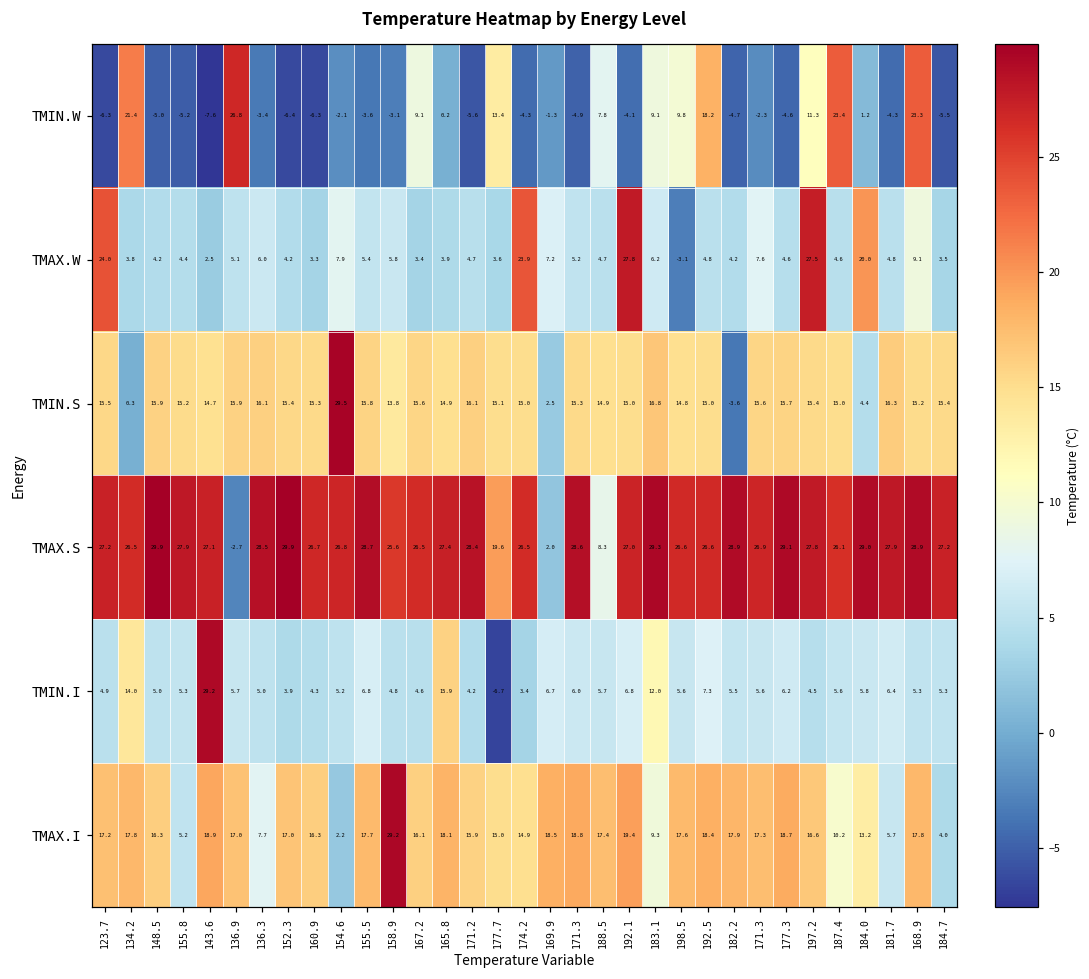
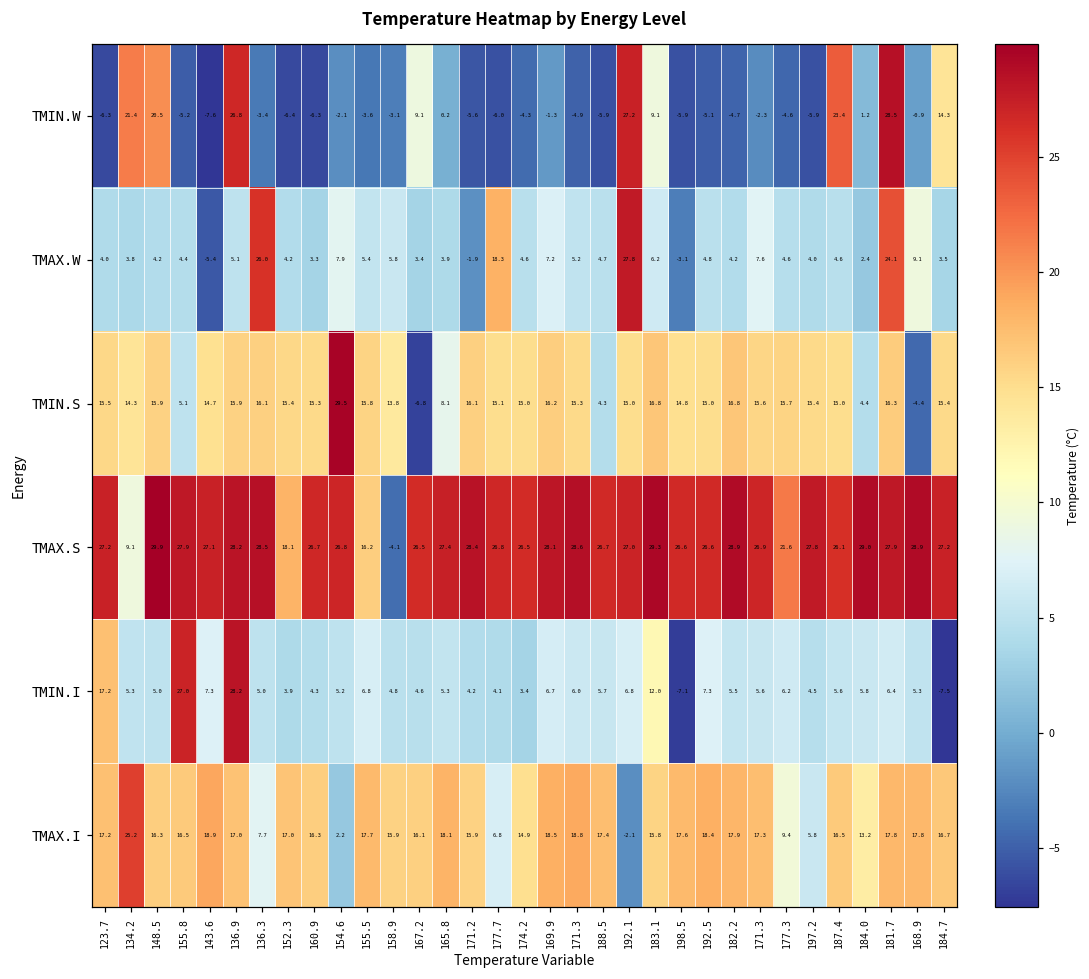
  {
    "TMIN.W": {
      "123.7": -6.3,
      "134.2": 21.4,
-     "148.5": -5.0,
+     "148.5": 20.5,
      "155.8": -5.2,
      "143.6": -7.6,
      "136.9": 26.8,
      "136.3": -3.4,
      "152.3": -6.4,
      "160.9": -6.3,
      "154.6": -2.1,
      "155.5": -3.6,
      "158.9": -3.1,
      "167.2": 9.1,
      "165.8": 0.2,
      "171.2": -5.6,
-     "177.7": 13.4,
+     "177.7": -6.0,
      "174.2": -4.3,
      "169.9": -1.3,
-     "188.5": 7.8,
-     "192.1": -4.1,
+     "188.5": -5.9,
+     "192.1": 27.2,
      "183.1": 9.1,
-     "198.5": 9.8,
-     "192.5": 18.2,
+     "198.5": -5.9,
+     "192.5": -5.1,
      "182.2": -4.7,
      "177.3": -4.6,
-     "197.2": 11.3,
+     "197.2": -5.9,
      "187.4": 23.4,
      "184.0": 1.2,
-     "181.7": -4.3,
-     "168.9": 23.3,
-     "184.7": -5.5
+     "181.7": 28.5,
+     "168.9": -0.9,
+     "184.7": 14.3
    },
    "TMAX.W": {
-     "123.7": 24.0,
+     "123.7": 4.0,
      "134.2": 3.8,
      "148.5": 4.2,
      "155.8": 4.4,
-     "143.6": 2.5,
+     "143.6": -5.4,
      "136.9": 5.1,
-     "136.3": 6.0,
+     "136.3": 26.0,
      "152.3": 4.2,
      "160.9": 3.3,
      "154.6": 7.9,
      "155.5": 5.4,
      "158.9": 5.8,
      "167.2": 3.4,
      "165.8": 3.9,
-     "171.2": 4.7,
-     "177.7": 3.6,
-     "174.2": 23.9,
+     "171.2": -1.9,
+     "177.7": 18.3,
+     "174.2": 4.6,
      "169.9": 7.2,
      "188.5": 4.7,
      "192.1": 27.8,
      "183.1": 6.2,
      "198.5": -3.1,
      "192.5": 4.8,
      "182.2": 4.2,
      "177.3": 4.6,
-     "197.2": 27.5,
+     "197.2": 4.0,
      "187.4": 4.6,
-     "184.0": 20.0,
-     "181.7": 4.8,
+     "184.0": 2.4,
+     "181.7": 24.1,
      "168.9": 9.1,
      "184.7": 3.5
    },
    "TMIN.S": {
      "123.7": 15.5,
-     "134.2": 0.3,
+     "134.2": 14.3,
      "148.5": 15.9,
-     "155.8": 15.2,
+     "155.8": 5.1,
      "143.6": 14.7,
      "136.9": 15.9,
      "136.3": 16.1,
      "152.3": 15.4,
      "160.9": 15.3,
      "154.6": 29.5,
      "155.5": 15.8,
      "158.9": 13.8,
-     "167.2": 15.6,
-     "165.8": 14.9,
+     "167.2": -6.8,
+     "165.8": 8.1,
      "171.2": 16.1,
      "177.7": 15.1,
      "174.2": 15.0,
-     "169.9": 2.5,
-     "188.5": 14.9,
+     "169.9": 16.2,
+     "188.5": 4.3,
      "192.1": 15.0,
      "183.1": 16.8,
      "198.5": 14.8,
      "192.5": 15.0,
-     "182.2": -3.6,
+     "182.2": 16.8,
      "177.3": 15.7,
      "197.2": 15.4,
      "187.4": 15.0,
      "184.0": 4.4,
      "181.7": 16.3,
-     "168.9": 15.2,
+     "168.9": -4.4,
      "184.7": 15.4
    },
    "TMAX.S": {
      "123.7": 27.2,
-     "134.2": 26.5,
+     "134.2": 9.1,
      "148.5": 29.9,
      "155.8": 27.9,
      "143.6": 27.1,
-     "136.9": -2.7,
+     "136.9": 28.2,
      "136.3": 28.5,
-     "152.3": 29.9,
+     "152.3": 18.1,
      "160.9": 26.7,
      "154.6": 26.8,
-     "155.5": 28.7,
-     "158.9": 25.6,
+     "155.5": 16.2,
+     "158.9": -4.1,
      "167.2": 26.5,
      "165.8": 27.4,
      "171.2": 28.4,
-     "177.7": 19.6,
+     "177.7": 26.8,
      "174.2": 26.5,
-     "169.9": 2.0,
-     "188.5": 8.3,
+     "169.9": 28.1,
+     "188.5": 26.7,
      "192.1": 27.0,
      "183.1": 29.3,
      "198.5": 26.6,
      "192.5": 26.6,
      "182.2": 28.9,
-     "177.3": 29.1,
+     "177.3": 21.6,
      "197.2": 27.8,
      "187.4": 26.1,
      "184.0": 29.0,
      "181.7": 27.9,
      "168.9": 28.9,
      "184.7": 27.2
    },
    "TMIN.I": {
-     "123.7": 4.9,
-     "134.2": 14.0,
+     "123.7": 17.2,
+     "134.2": 5.3,
      "148.5": 5.0,
-     "155.8": 5.3,
-     "143.6": 29.2,
-     "136.9": 5.7,
+     "155.8": 27.0,
+     "143.6": 7.3,
+     "136.9": 28.2,
      "136.3": 5.0,
      "152.3": 3.9,
      "160.9": 4.3,
      "154.6": 5.2,
      "155.5": 6.8,
      "158.9": 4.8,
      "167.2": 4.6,
-     "165.8": 15.9,
+     "165.8": 5.3,
      "171.2": 4.2,
-     "177.7": -6.7,
+     "177.7": 4.1,
      "174.2": 3.4,
      "169.9": 6.7,
      "188.5": 5.7,
      "192.1": 6.8,
      "183.1": 12.0,
-     "198.5": 5.6,
+     "198.5": -7.1,
      "192.5": 7.3,
      "182.2": 5.5,
      "177.3": 6.2,
      "197.2": 4.5,
      "187.4": 5.6,
      "184.0": 5.8,
      "181.7": 6.4,
      "168.9": 5.3,
-     "184.7": 5.3
+     "184.7": -7.5
    },
    "TMAX.I": {
      "123.7": 17.2,
-     "134.2": 17.8,
+     "134.2": 25.2,
      "148.5": 16.3,
-     "155.8": 5.2,
+     "155.8": 16.5,
      "143.6": 18.9,
      "136.9": 17.0,
      "136.3": 7.7,
      "152.3": 17.0,
      "160.9": 16.3,
      "154.6": 2.2,
      "155.5": 17.7,
-     "158.9": 29.2,
+     "158.9": 15.9,
      "167.2": 16.1,
      "165.8": 18.1,
      "171.2": 15.9,
-     "177.7": 15.0,
+     "177.7": 6.8,
      "174.2": 14.9,
      "169.9": 18.5,
      "188.5": 17.4,
-     "192.1": 19.4,
-     "183.1": 9.3,
+     "192.1": -2.1,
+     "183.1": 15.8,
      "198.5": 17.6,
      "192.5": 18.4,
      "182.2": 17.9,
-     "177.3": 18.7,
-     "197.2": 16.6,
-     "187.4": 10.2,
+     "177.3": 9.4,
+     "197.2": 5.8,
+     "187.4": 16.5,
      "184.0": 13.2,
-     "181.7": 5.7,
+     "181.7": 17.8,
      "168.9": 17.8,
-     "184.7": 4.0
+     "184.7": 16.7
    }
  }
